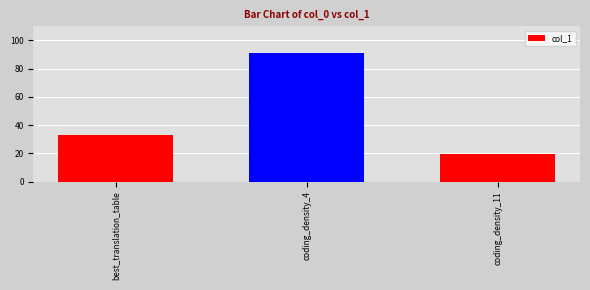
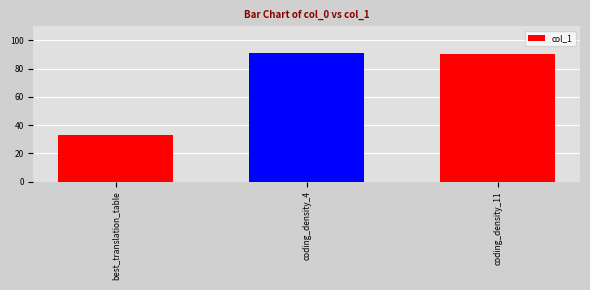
  {
    "best_translation_table": 33,
    "coding_density_4": 91,
-   "coding_density_11": 20
+   "coding_density_11": 90
  }
